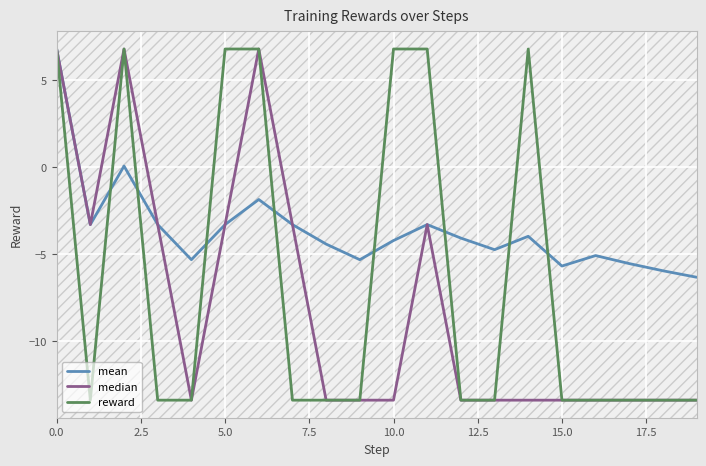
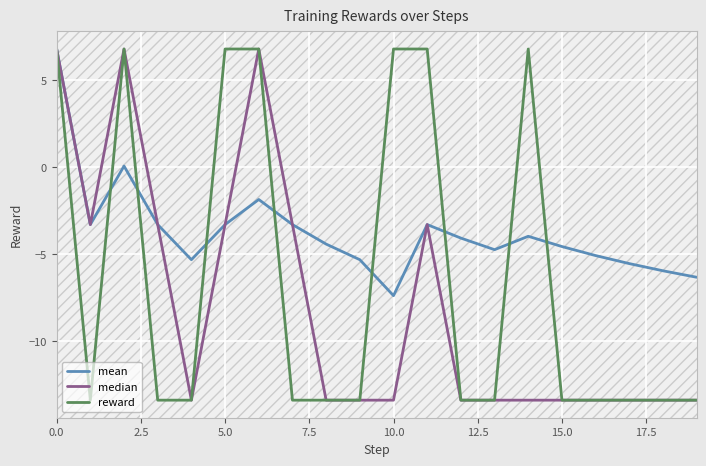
  {
    "mean": {
-     "10.0": -4.2,
-     "15.0": -5.7
+     "10.0": -7.4,
+     "15.0": -4.6
    },
    "median": {
      "10.0": -13.4
    },
    "reward": {
      "5.0": 6.8,
      "10.0": 6.8
    }
  }
